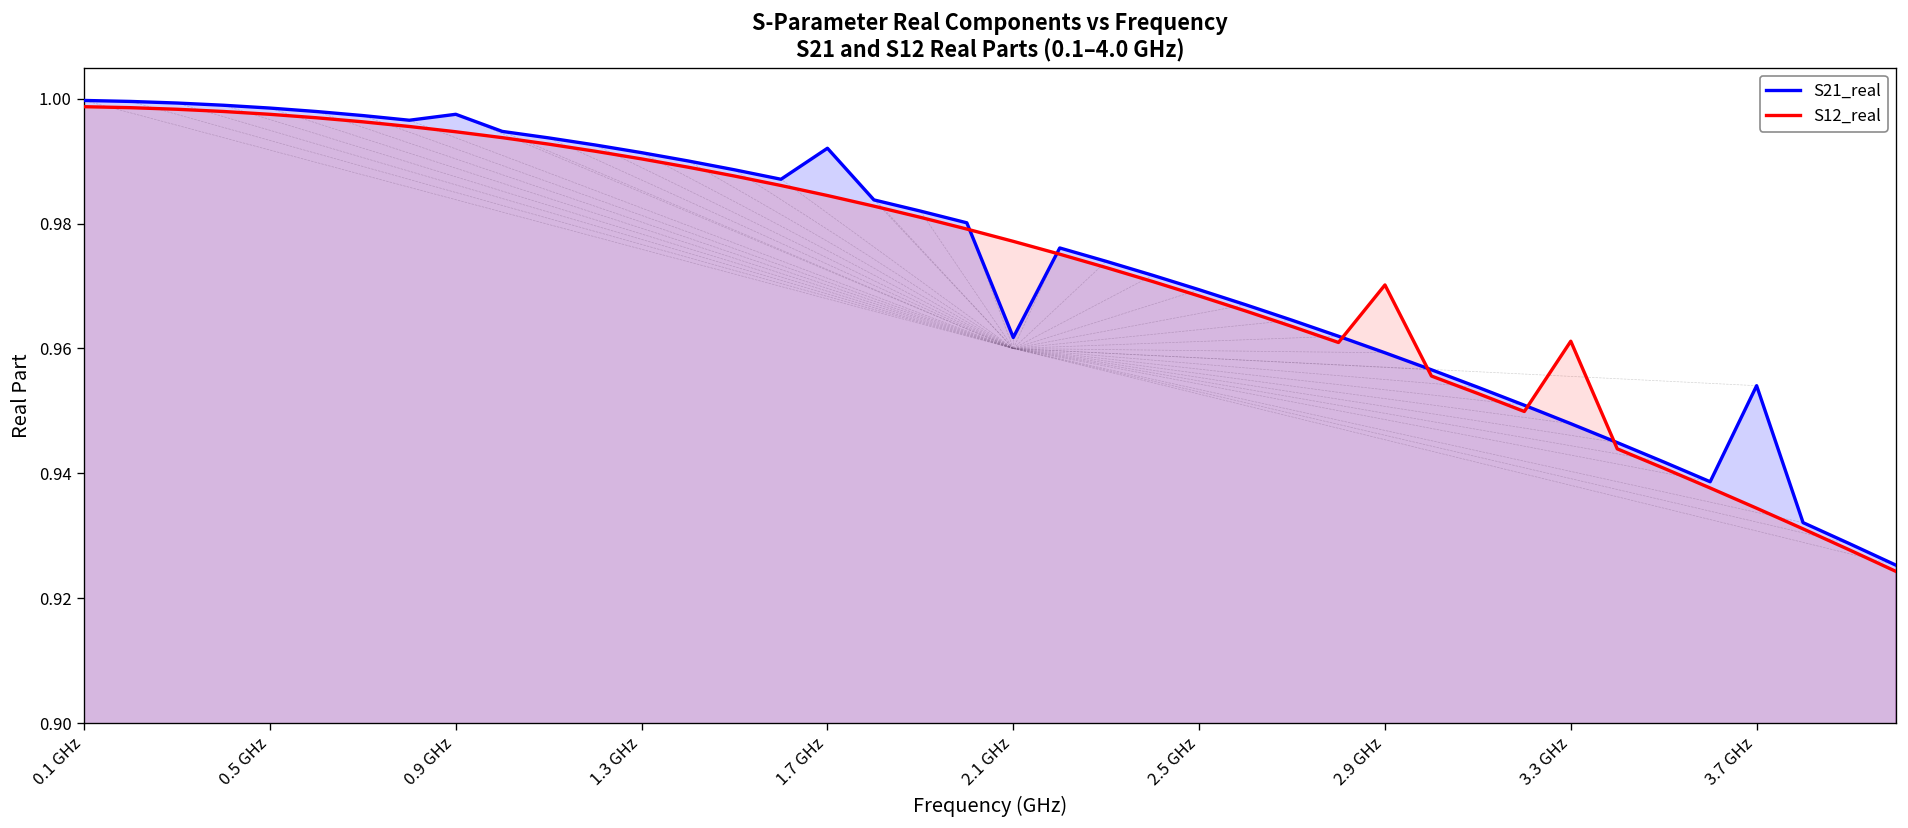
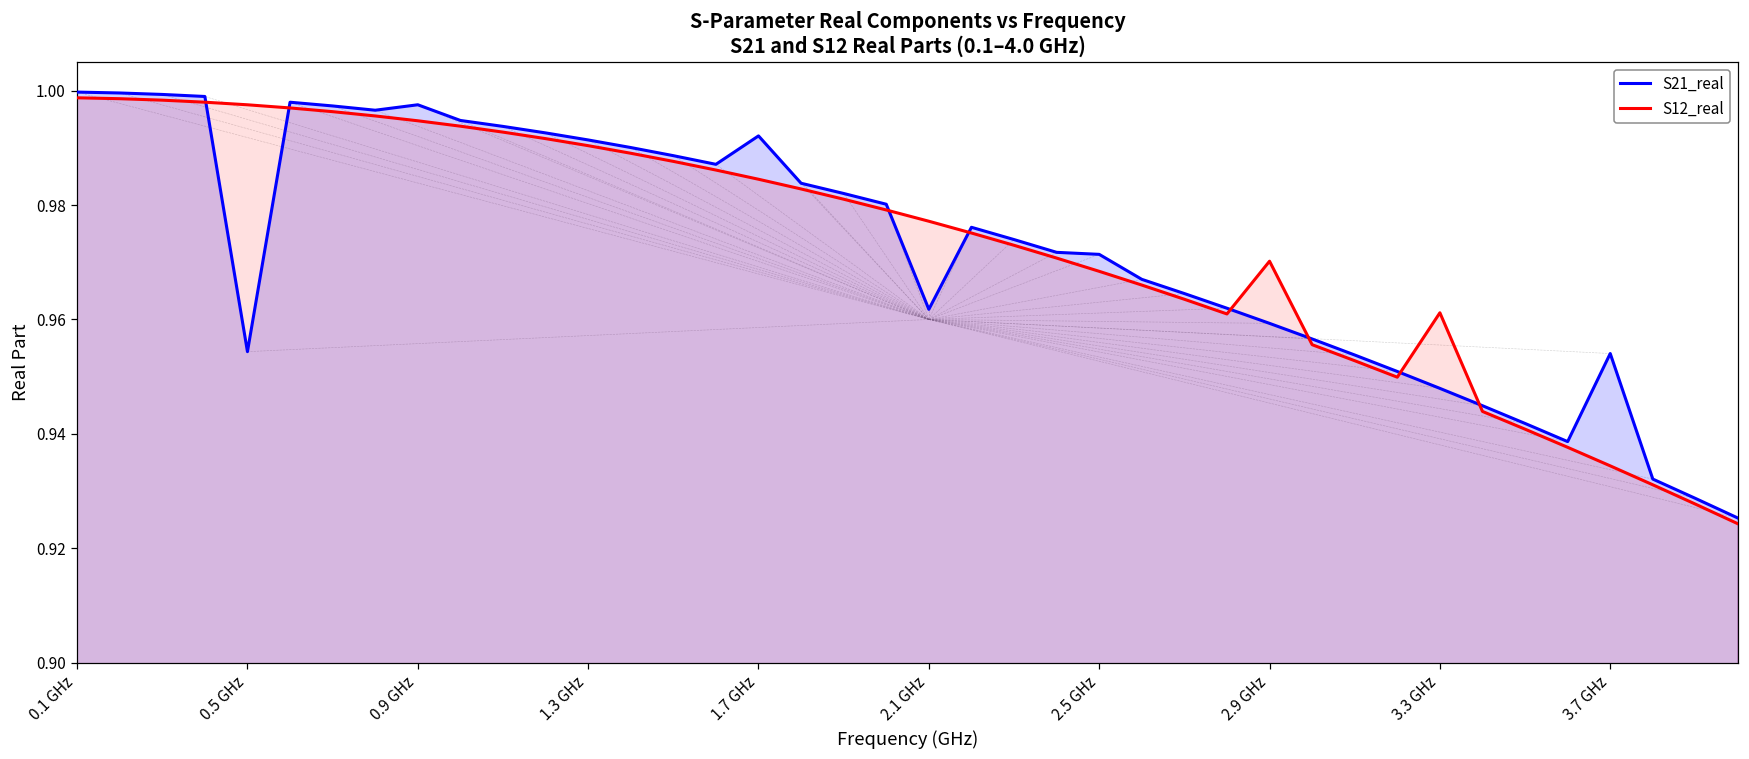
  {
    "S21_real": {
-     "0.5 GHz": 0.999,
-     "2.5 GHz": 0.969
+     "0.5 GHz": 0.954,
+     "2.5 GHz": 0.971
    },
    "S12_real": {
      "0.1 GHz": 0.999,
      "0.5 GHz": 0.998,
      "0.9 GHz": 0.995,
      "1.3 GHz": 0.990,
      "1.7 GHz": 0.985,
      "2.1 GHz": 0.977,
      "2.5 GHz": 0.968,
      "2.9 GHz": 0.970,
      "3.3 GHz": 0.961,
      "3.7 GHz": 0.934
    }
  }
